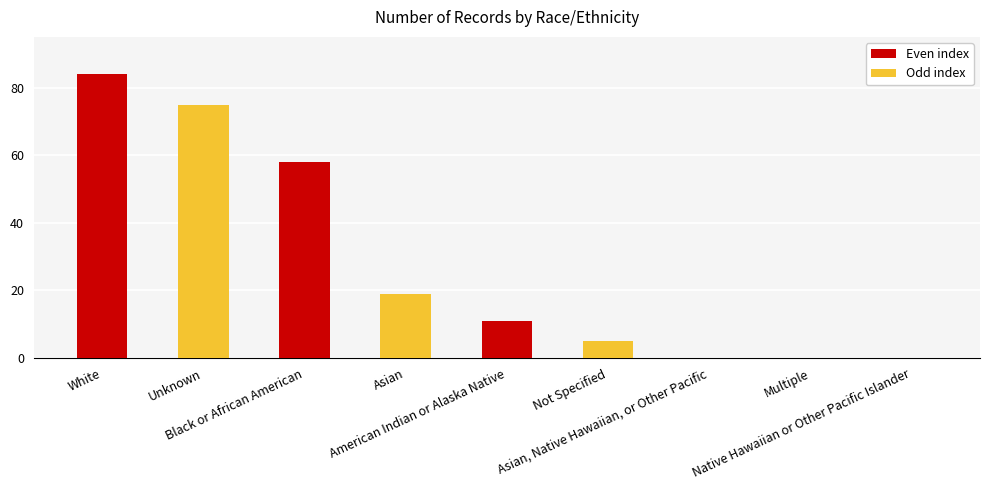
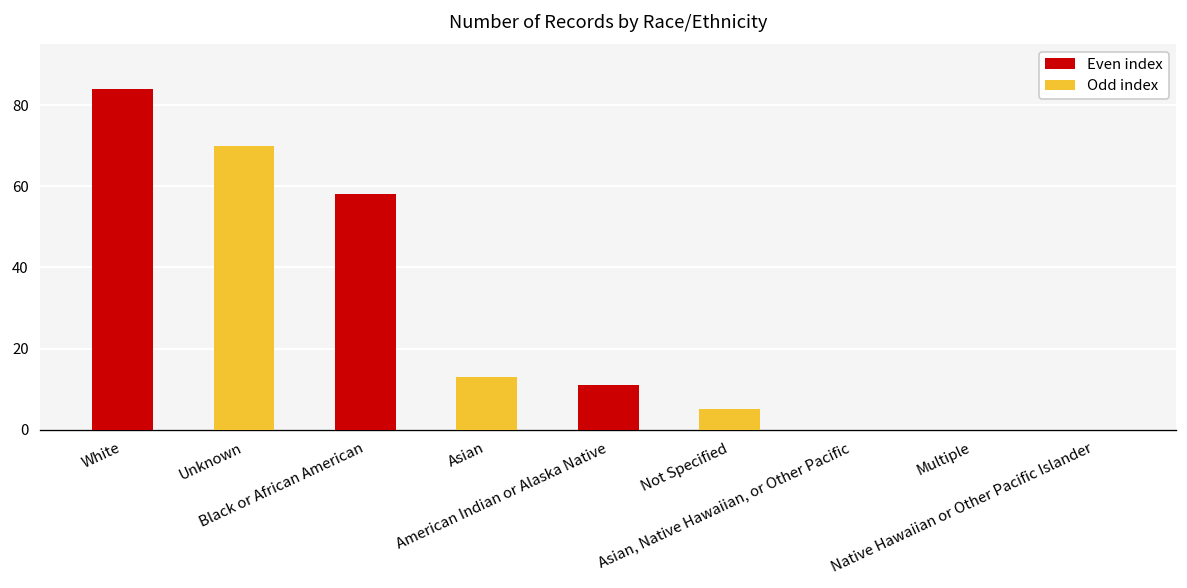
  {
    "White": 84,
-   "Unknown": 75,
+   "Unknown": 70,
    "Black or African American": 58,
-   "Asian": 19,
+   "Asian": 13,
    "American Indian or Alaska Native": 11,
    "Not Specified": 5,
    "Asian, Native Hawaiian, or Other Pacific": 0,
    "Multiple": 0,
    "Native Hawaiian or Other Pacific Islander": 0
  }
